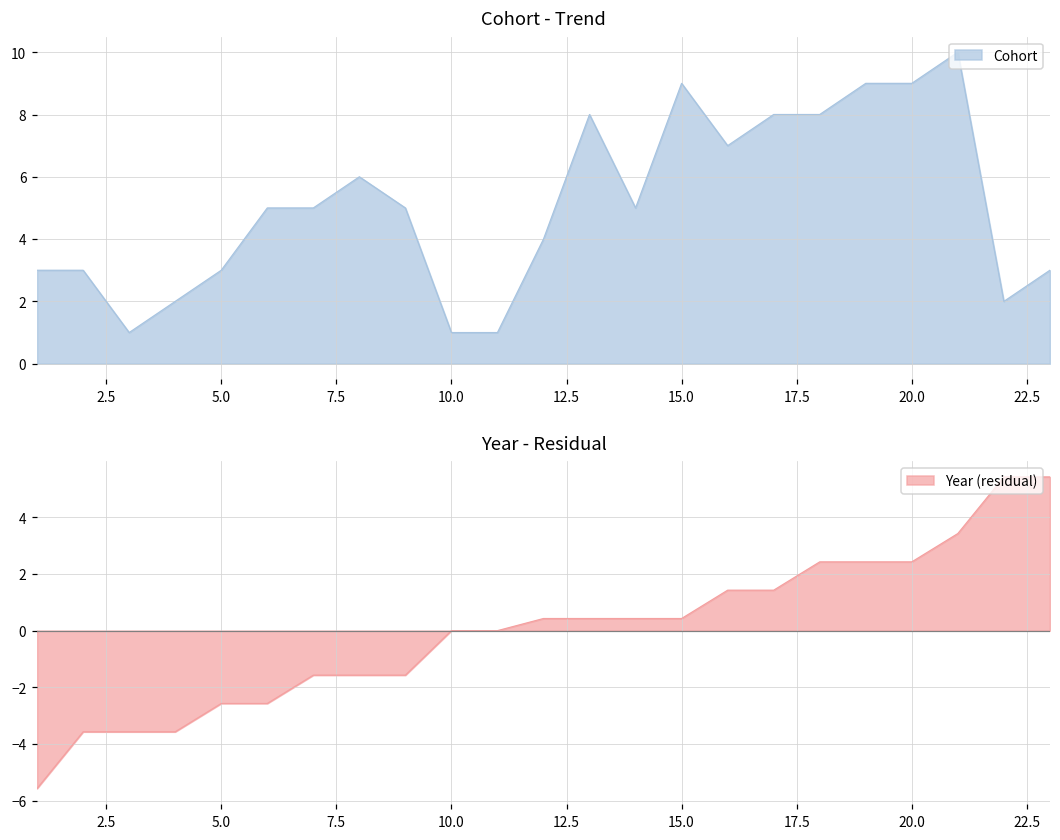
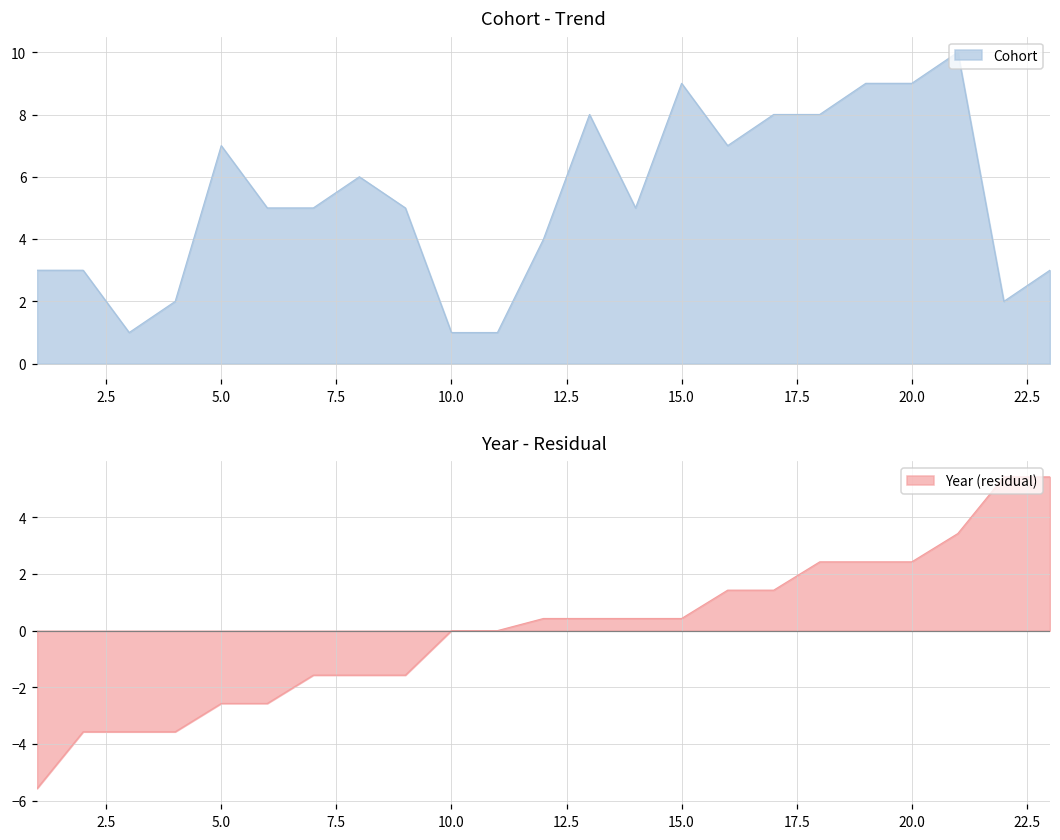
  {
    "Cohort - Trend": {
-     "5.0": 3,
+     "5.0": 7,
      "10.0": 1,
      "15.0": 9,
      "20.0": 9
    }
  }
